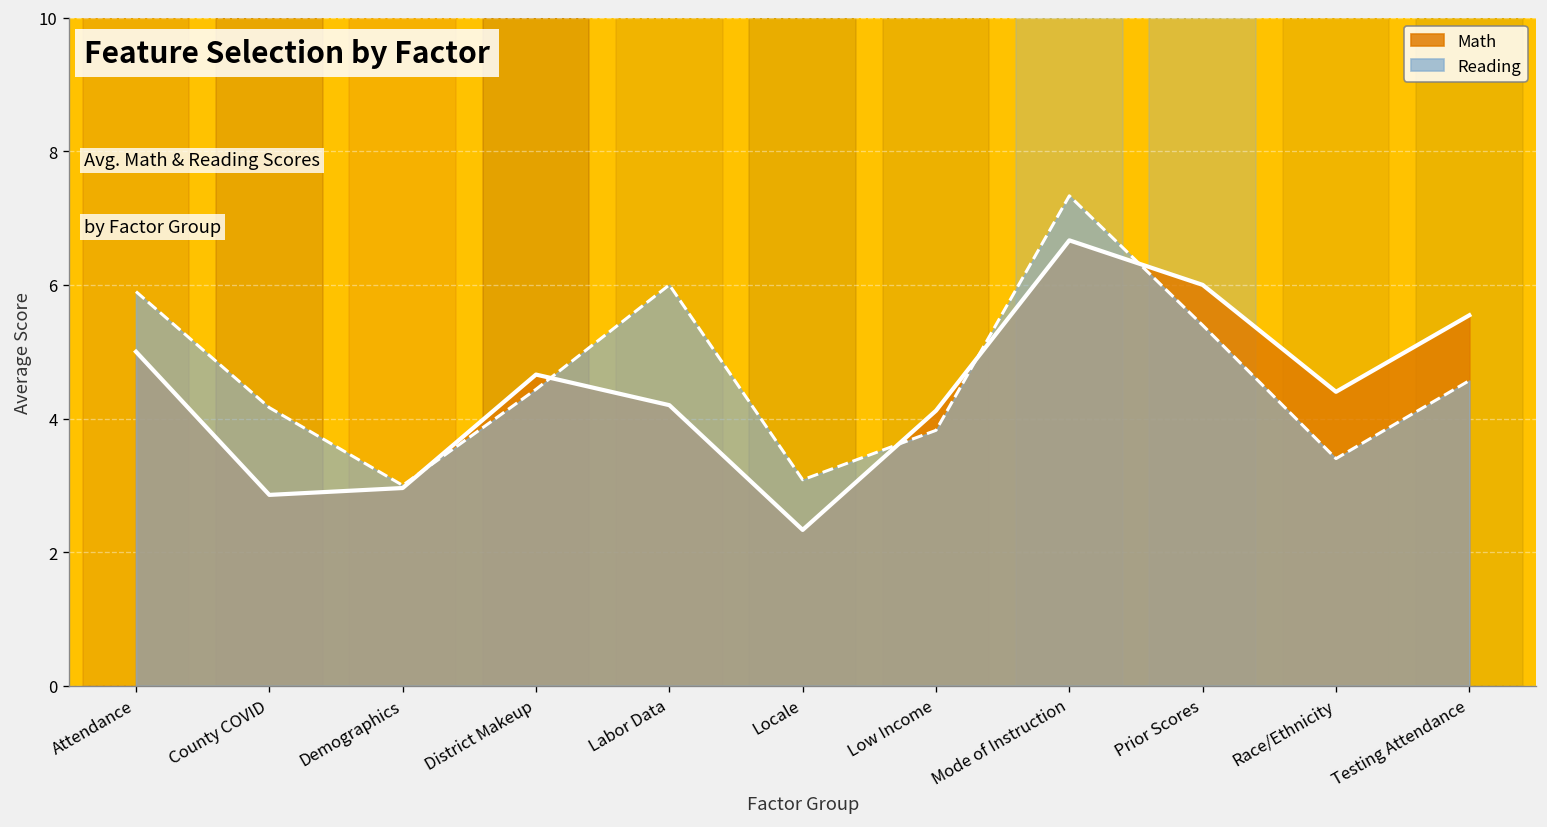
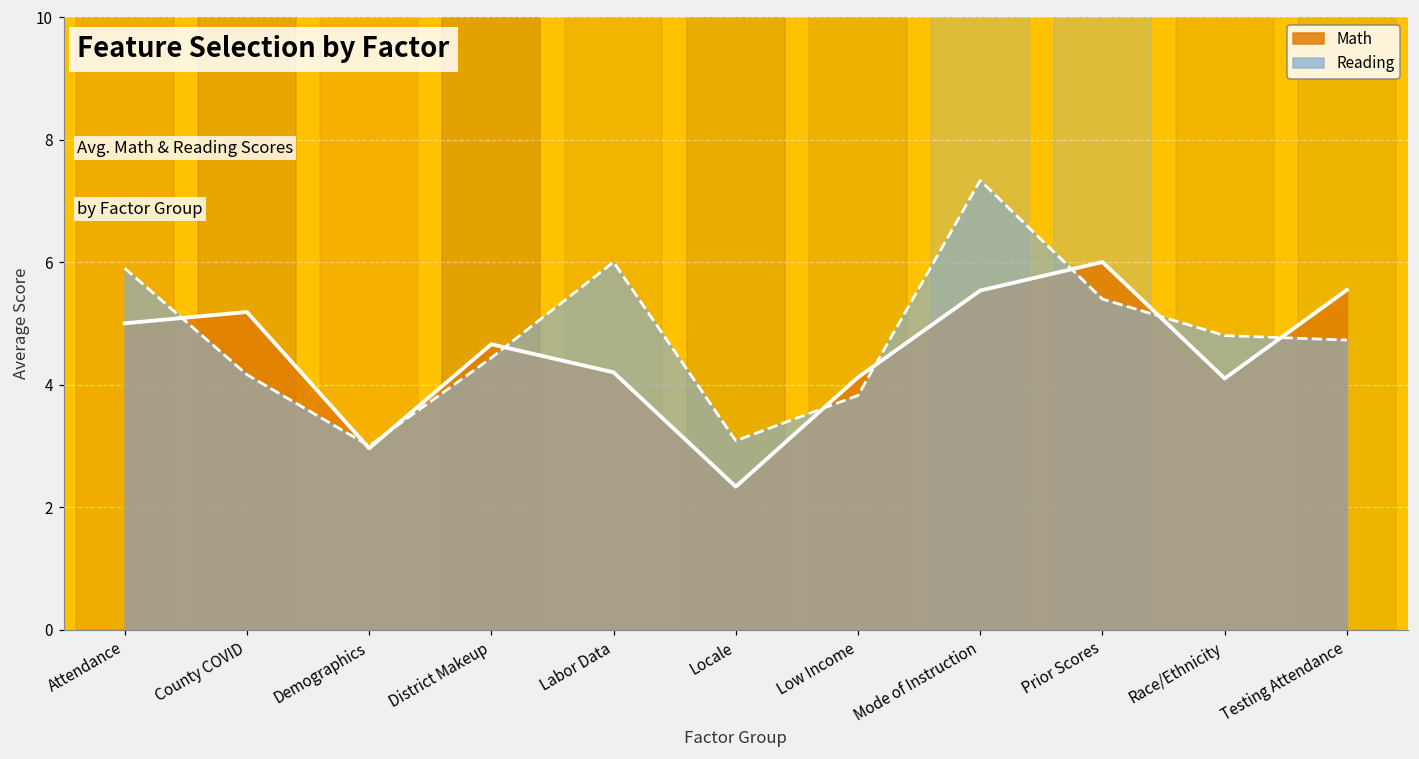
  {
    "Math": {
      "Attendance": 5.0,
-     "County COVID": 2.9,
+     "County COVID": 5.2,
      "District Makeup": 4.7,
      "Labor Data": 4.2,
      "Locale": 2.3,
      "Low Income": 4.1,
-     "Mode of Instruction": 6.7,
+     "Mode of Instruction": 5.5,
      "Prior Scores": 6.0,
-     "Race/Ethnicity": 4.4,
+     "Race/Ethnicity": 4.1,
      "Testing Attendance": 5.5
    },
    "Reading": {
      "Attendance": 5.9,
      "County COVID": 4.2,
      "District Makeup": 4.4,
      "Labor Data": 6.0,
      "Locale": 3.1,
      "Low Income": 3.8,
      "Mode of Instruction": 7.3,
      "Prior Scores": 5.4,
-     "Race/Ethnicity": 3.4,
-     "Testing Attendance": 4.6
+     "Race/Ethnicity": 4.8,
+     "Testing Attendance": 4.7
    }
  }
